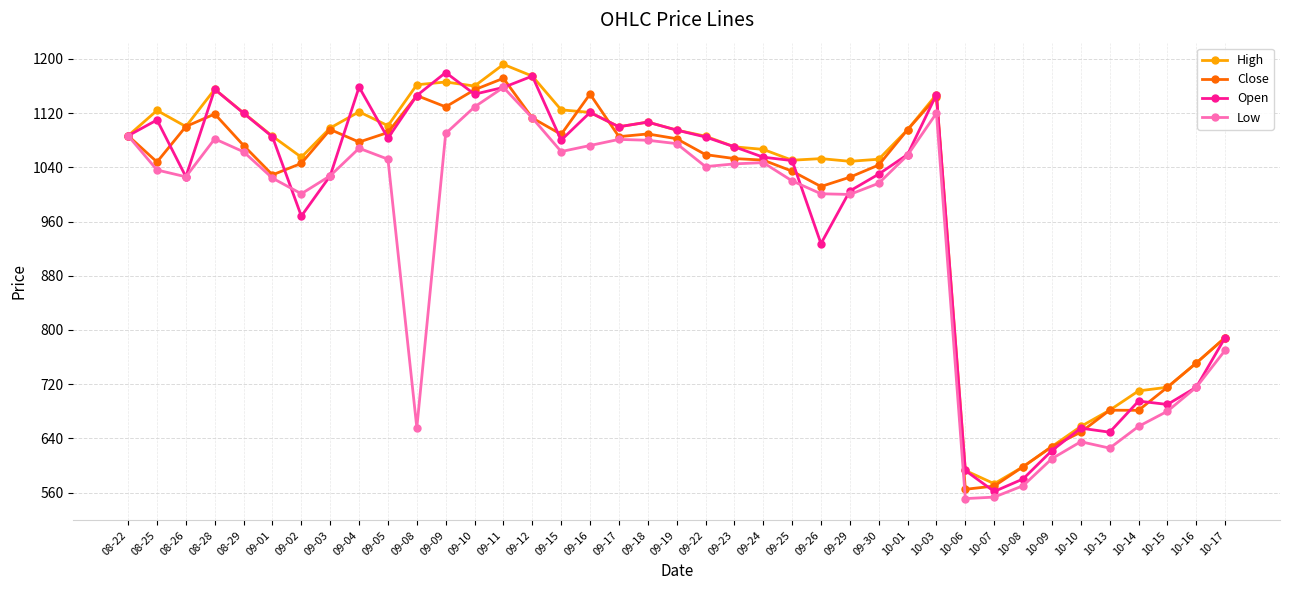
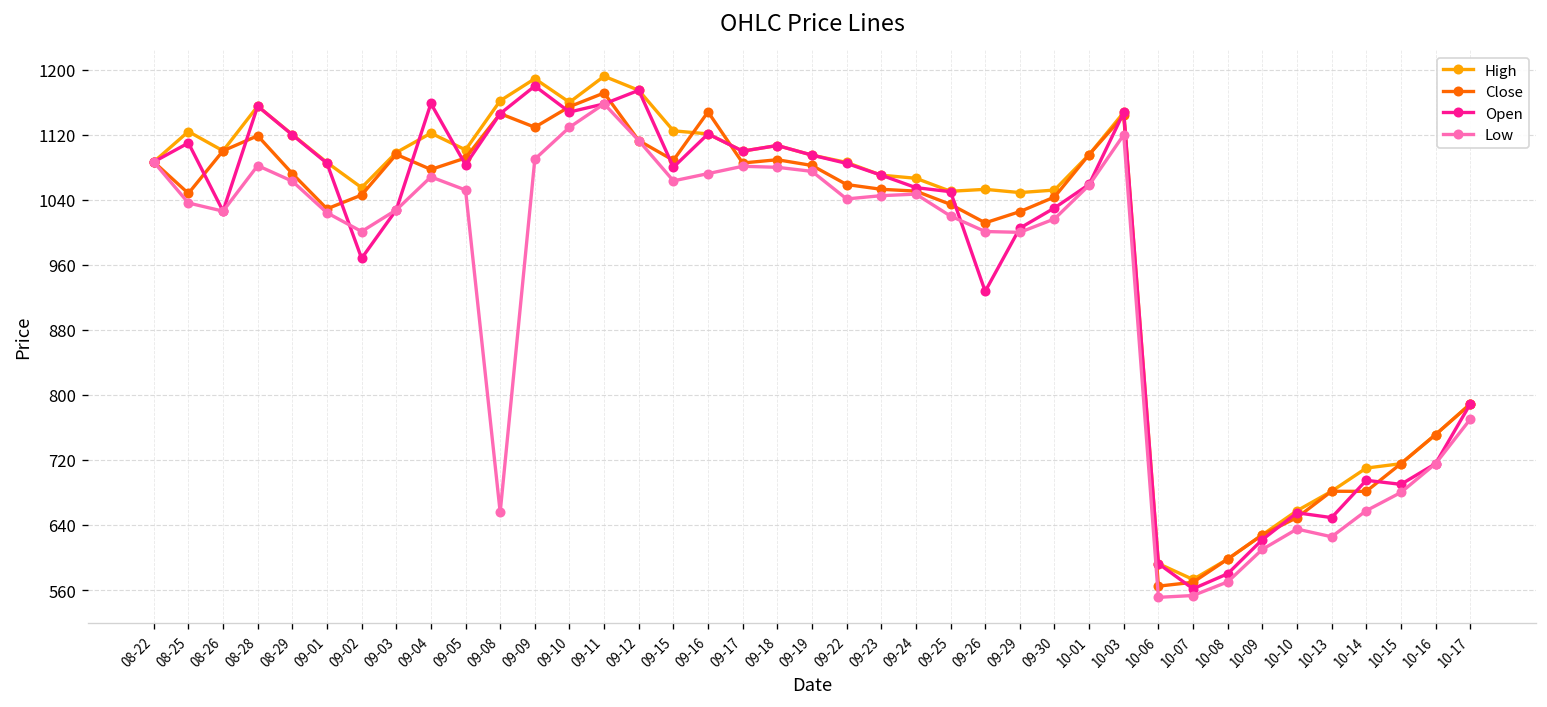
  {
    "High": {
      "08-25": 1120,
      "09-02": 1060,
      "09-04": 1120,
      "09-05": 1100,
      "09-08": 1160,
-     "09-09": 1170,
+     "09-09": 1190,
      "09-10": 1160,
      "09-11": 1190,
      "09-15": 1120,
      "09-24": 1070,
      "09-26": 1050,
      "09-29": 1050,
      "09-30": 1050,
      "10-14": 710
    },
    "Close": {
      "08-25": 1050,
      "08-28": 1120,
      "08-29": 1070,
      "09-01": 1030,
      "09-02": 1050,
      "09-04": 1080,
      "09-05": 1090,
      "09-09": 1130,
      "09-10": 1150,
      "09-11": 1170,
      "09-15": 1090,
      "09-16": 1150,
      "09-17": 1090,
      "09-18": 1090,
      "09-19": 1080,
      "09-22": 1060,
      "09-23": 1050,
      "09-25": 1030,
      "09-26": 1010,
      "09-29": 1030,
      "09-30": 1040,
      "10-03": 1140,
      "10-06": 560,
      "10-10": 650,
      "10-14": 680
    },
    "Open": {
      "08-25": 1110,
      "09-02": 970,
      "09-04": 1160,
      "09-05": 1080,
      "09-09": 1180,
      "09-10": 1150,
      "09-15": 1080,
      "09-24": 1060,
      "09-26": 930,
      "09-29": 1010,
      "09-30": 1030,
      "10-07": 560,
      "10-08": 580,
      "10-09": 620,
      "10-13": 650,
      "10-14": 690,
      "10-15": 690
    },
    "Low": {
      "08-25": 1040,
      "08-28": 1080,
      "08-29": 1060,
      "09-01": 1020,
      "09-02": 1000,
      "09-04": 1070,
      "09-05": 1050,
      "09-08": 660,
      "09-09": 1090,
      "09-10": 1130,
      "09-15": 1060,
      "09-16": 1070,
      "09-17": 1080,
      "09-18": 1080,
      "09-19": 1080,
      "09-22": 1040,
      "09-23": 1050,
      "09-25": 1020,
      "09-26": 1000,
      "09-29": 1000,
      "09-30": 1020,
      "10-03": 1120,
      "10-06": 550,
      "10-07": 550,
      "10-08": 570,
      "10-09": 610,
      "10-10": 640,
      "10-13": 630,
      "10-14": 660,
      "10-15": 680,
      "10-17": 770
    }
  }
